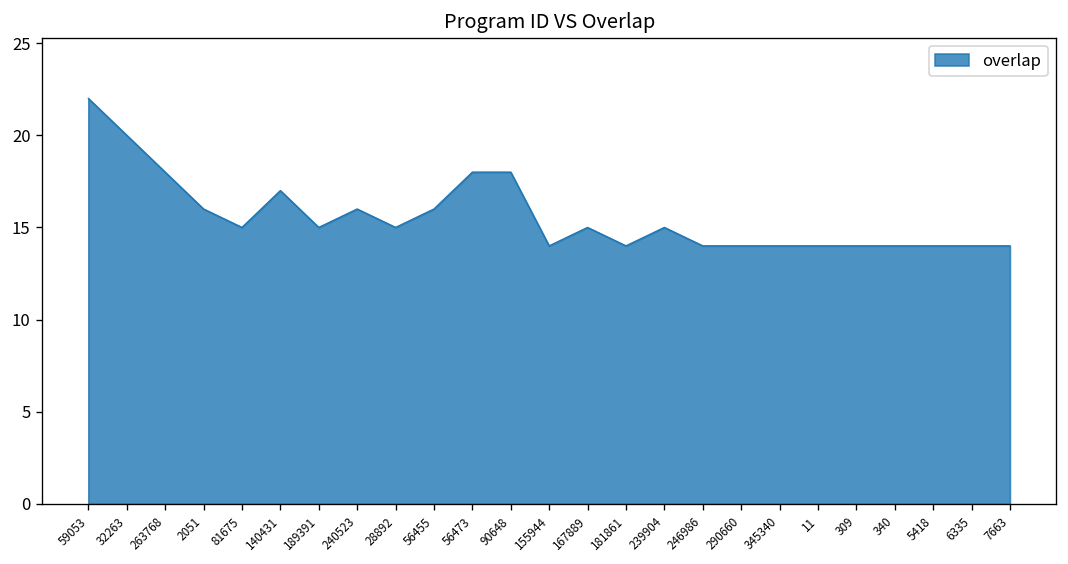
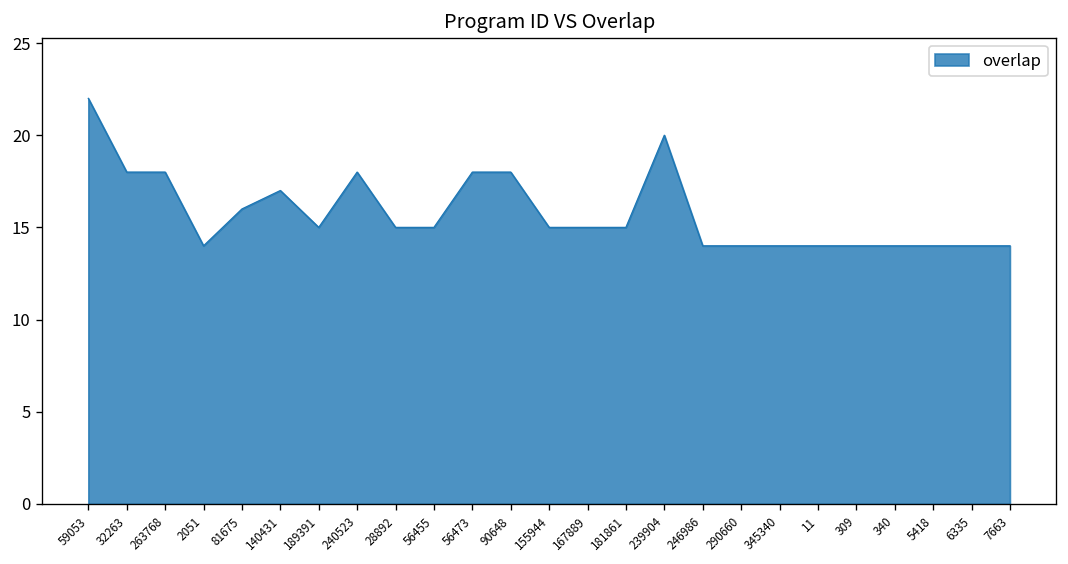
  {
    "59053": 22,
-   "32263": 20,
+   "32263": 18,
    "263768": 18,
-   "2051": 16,
-   "81675": 15,
+   "2051": 14,
+   "81675": 16,
    "140431": 17,
    "189391": 15,
-   "240523": 16,
+   "240523": 18,
    "28892": 15,
-   "56455": 16,
+   "56455": 15,
    "56473": 18,
    "90648": 18,
-   "155944": 14,
+   "155944": 15,
    "167889": 15,
-   "181861": 14,
-   "239904": 15,
+   "181861": 15,
+   "239904": 20,
    "246986": 14,
    "290660": 14,
    "345340": 14,
    "11": 14,
    "309": 14,
    "340": 14,
    "5418": 14,
    "6335": 14,
    "7663": 14
  }
